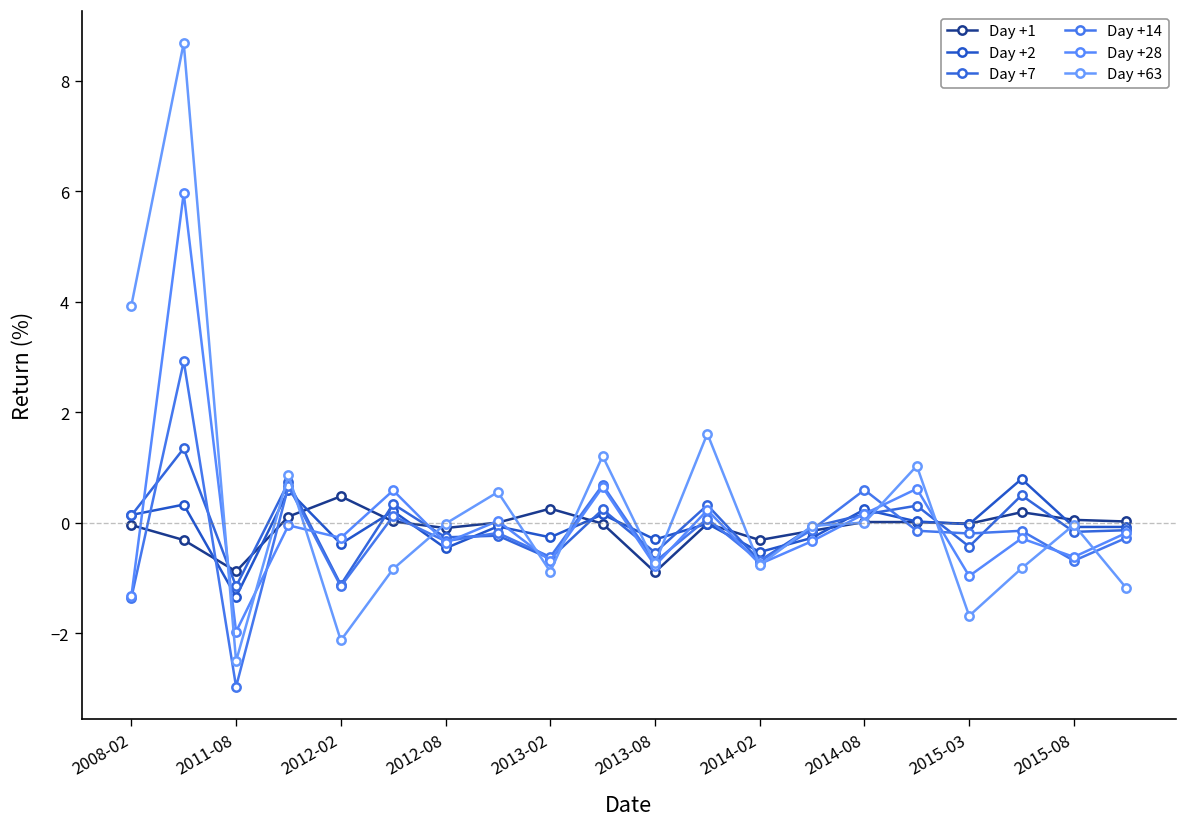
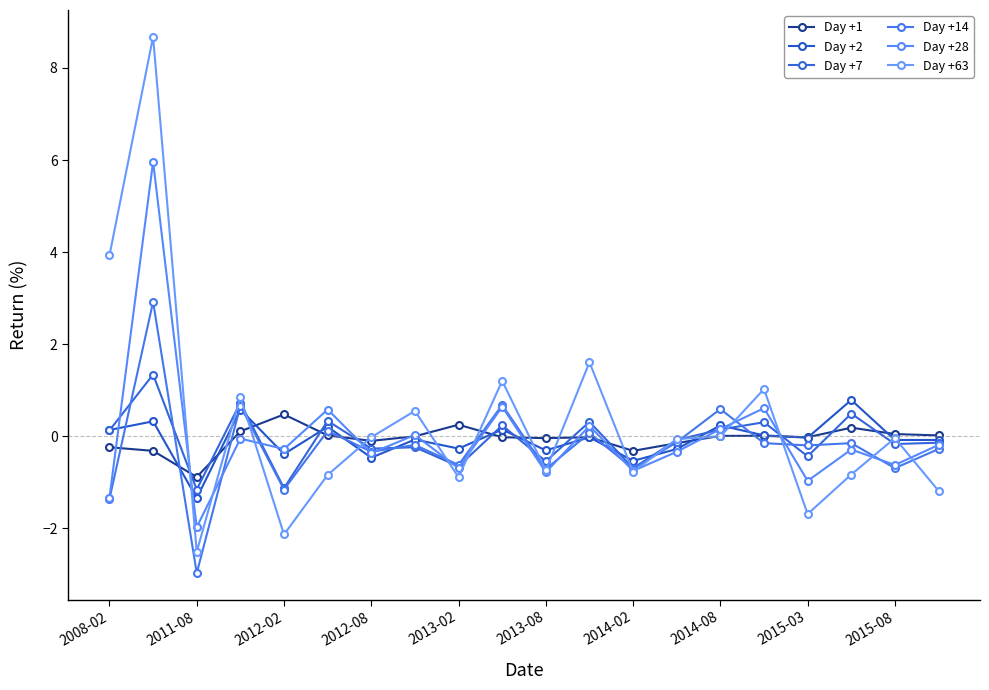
  {
    "Day +1": {
-     "2008-02": 0.0,
+     "2008-02": -0.2,
      "2011-08": -0.9,
      "2012-02": 0.5,
      "2012-08": -0.1,
      "2013-02": 0.3,
-     "2013-08": -0.9,
+     "2013-08": 0.0,
      "2014-02": -0.3,
      "2015-08": 0.0
    }
  }
